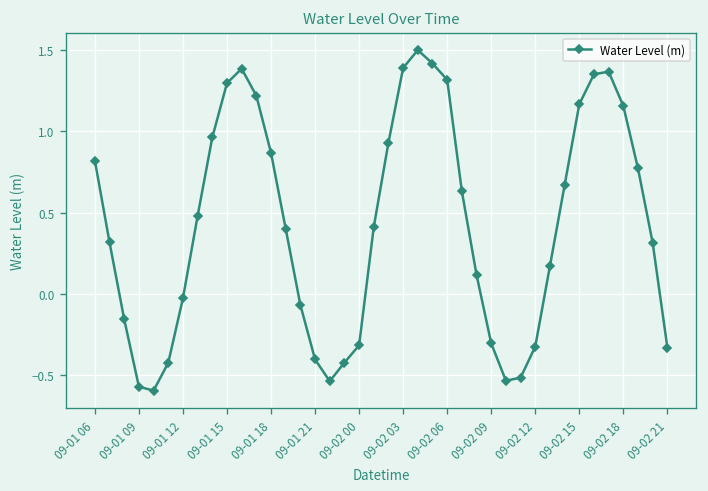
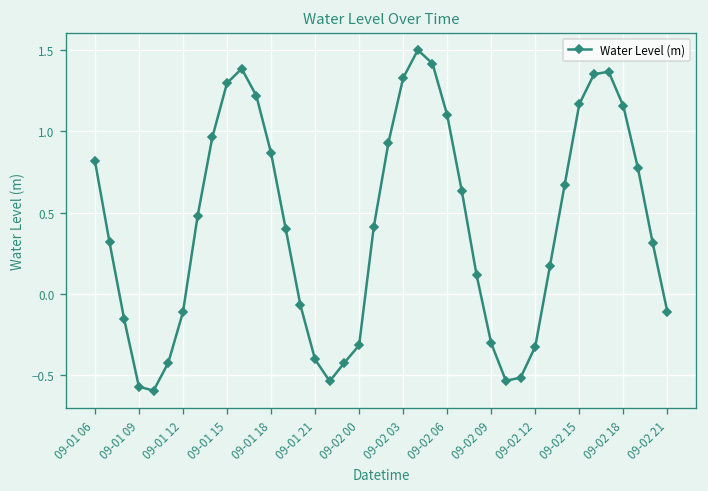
  {
    "09-01 06": 0.82,
    "09-01 09": -0.57,
-   "09-01 12": -0.03,
+   "09-01 12": -0.11,
    "09-01 15": 1.29,
    "09-01 18": 0.87,
    "09-01 21": -0.40,
    "09-02 00": -0.32,
-   "09-02 03": 1.39,
-   "09-02 06": 1.32,
+   "09-02 03": 1.33,
+   "09-02 06": 1.10,
    "09-02 09": -0.30,
    "09-02 12": -0.32,
    "09-02 15": 1.17,
    "09-02 18": 1.15,
-   "09-02 21": -0.33
+   "09-02 21": -0.11
  }
